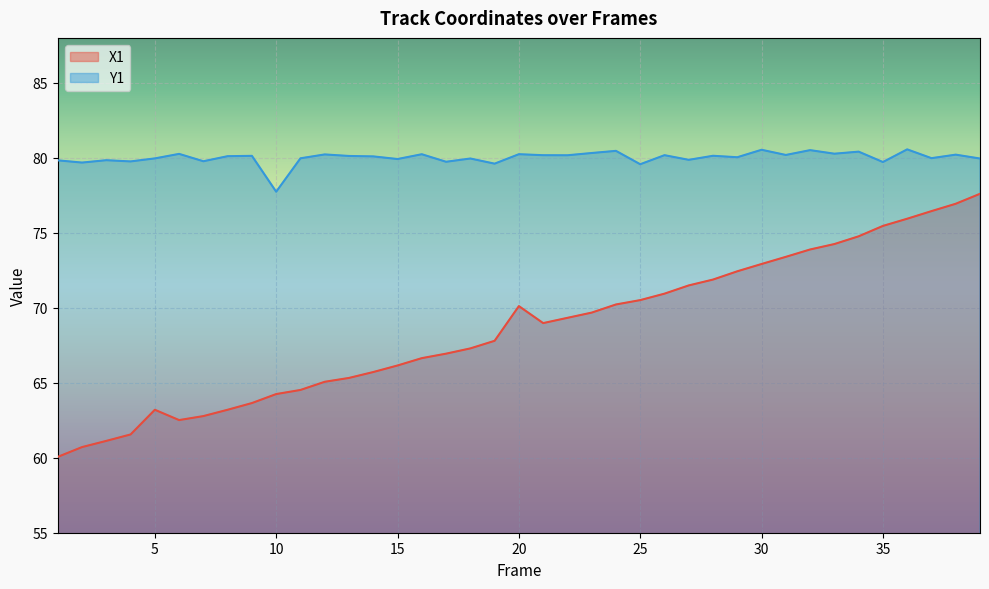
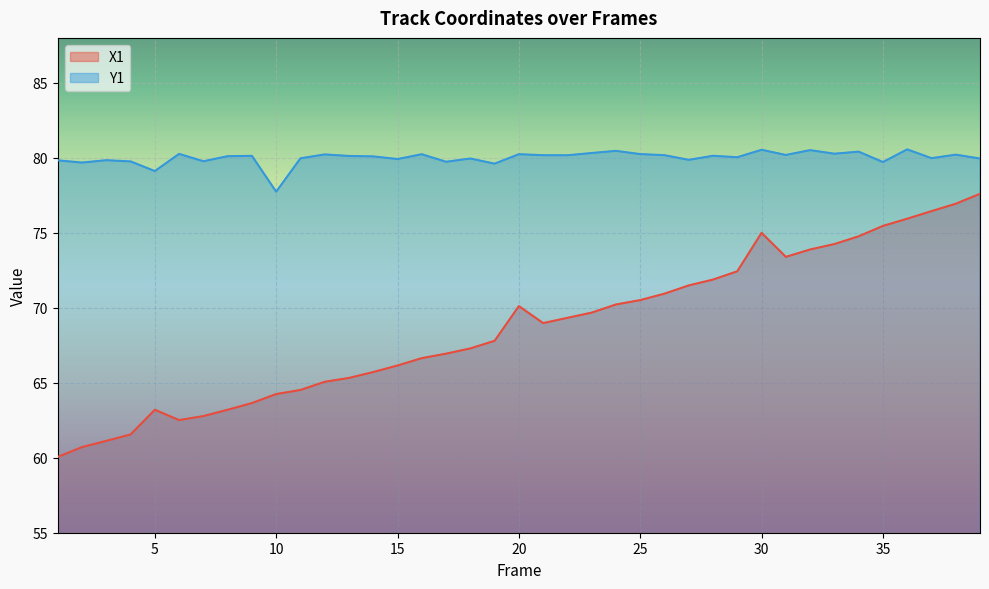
  {
    "X1": {
      "5": 63.2,
      "10": 64.2,
      "15": 66.2,
      "20": 70.1,
      "25": 70.5,
-     "30": 72.9,
+     "30": 75.0,
      "35": 75.5
    },
    "Y1": {
-     "5": 80.0,
+     "5": 79.1,
      "10": 77.7,
      "15": 79.9,
      "20": 80.2,
-     "25": 79.6,
+     "25": 80.3,
      "30": 80.5,
      "35": 79.7
    }
  }
